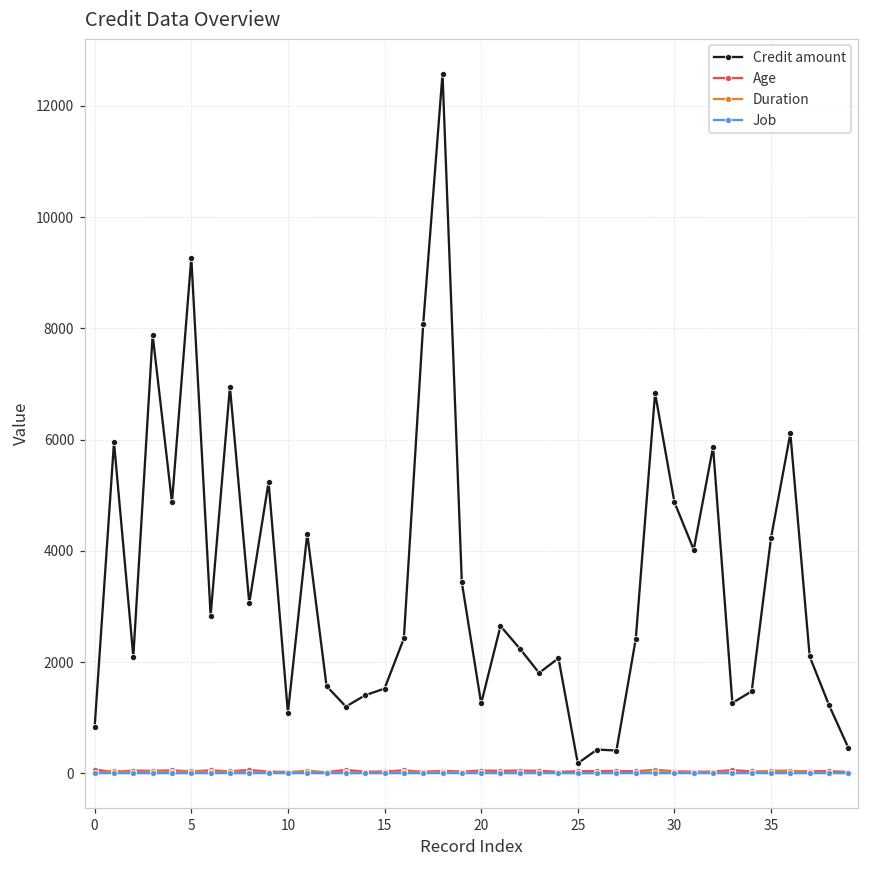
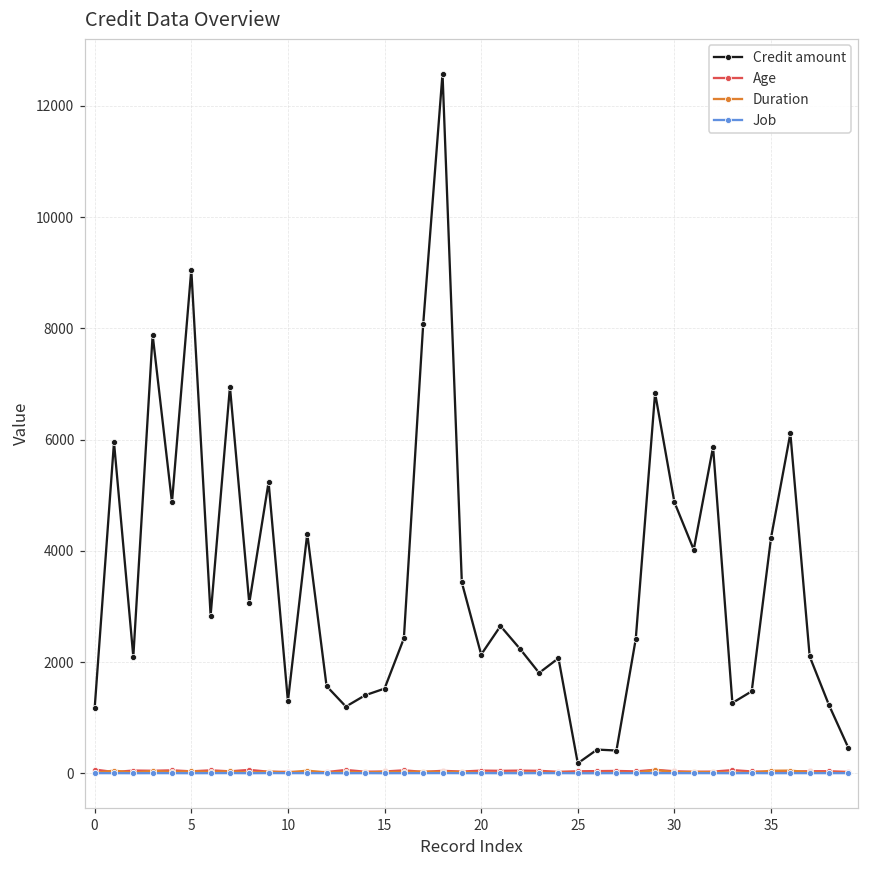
  {
    "Credit amount": {
-     "0": 800,
-     "5": 9300,
-     "10": 1100,
+     "0": 1200,
+     "5": 9100,
+     "10": 1300,
      "15": 1500,
-     "20": 1300,
+     "20": 2100,
      "25": 200,
      "30": 4900,
      "35": 4200
    }
  }
